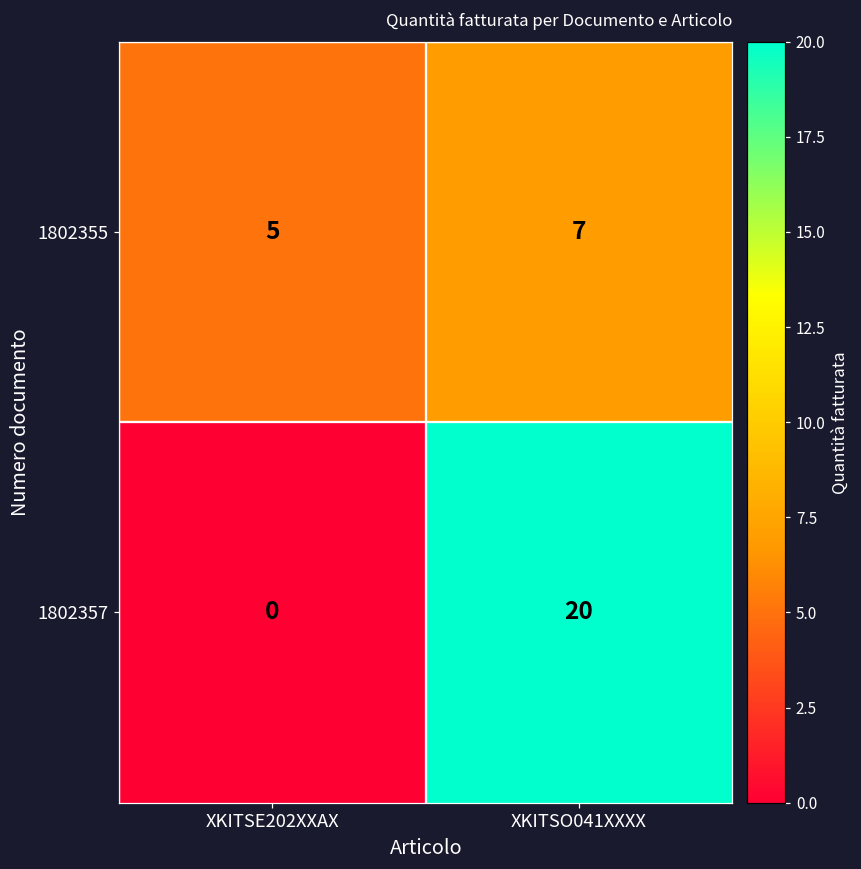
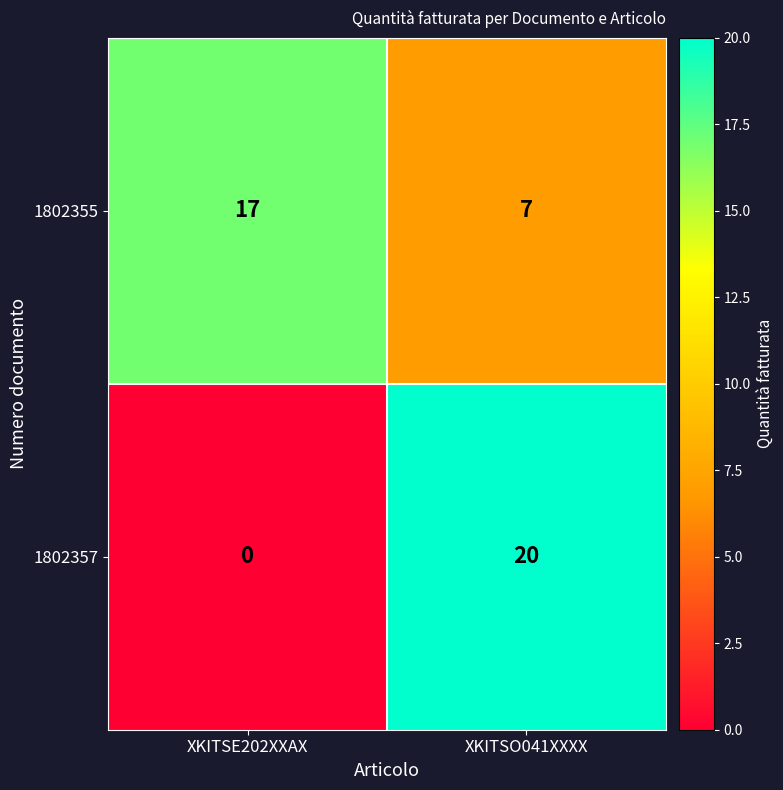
  {
    "1802355": {
-     "XKITSE202XXAX": 5,
+     "XKITSE202XXAX": 17,
      "XKITSO041XXXX": 7
    },
    "1802357": {
      "XKITSE202XXAX": 0,
      "XKITSO041XXXX": 20
    }
  }
